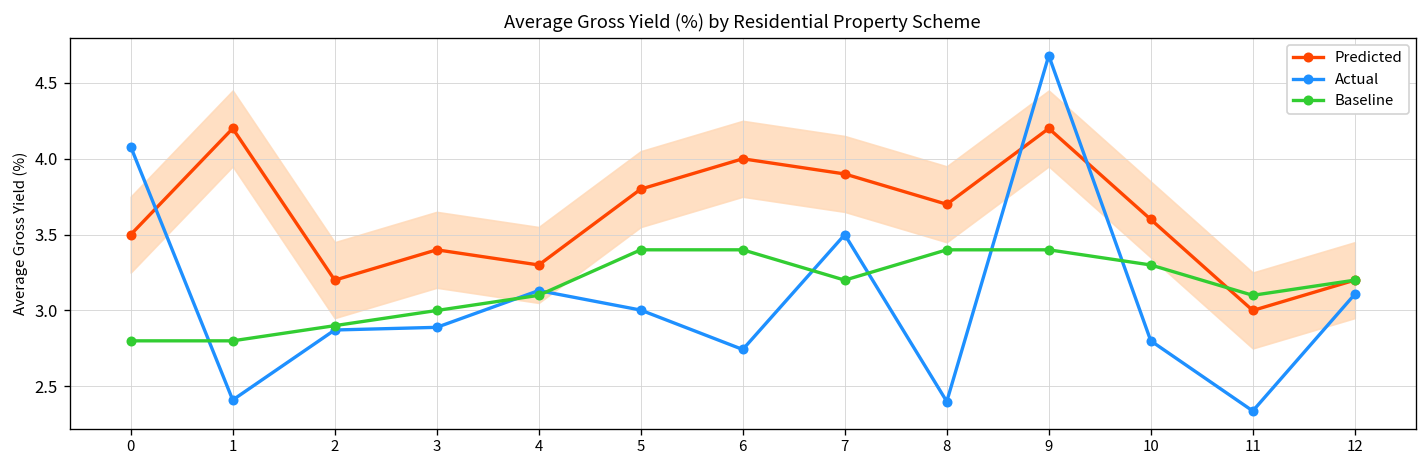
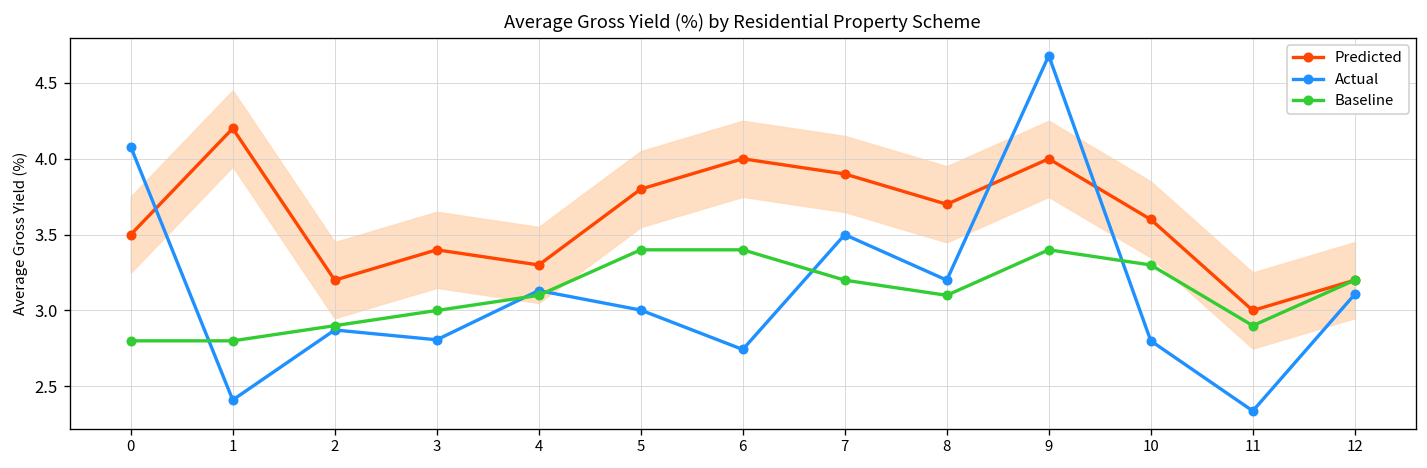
  {
    "Predicted": {
      "0": 3.5,
      "1": 4.2,
      "2": 3.2,
      "3": 3.4,
      "4": 3.3,
      "5": 3.8,
      "6": 4.0,
      "7": 3.9,
      "8": 3.7,
-     "9": 4.2,
+     "9": 4.0,
      "10": 3.6,
      "11": 3.0
    },
    "Actual": {
      "0": 4.08,
      "1": 2.41,
      "2": 2.87,
-     "3": 2.89,
+     "3": 2.81,
      "4": 3.13,
      "5": 3.00,
      "6": 2.74,
      "7": 3.50,
-     "8": 2.4,
+     "8": 3.2,
      "9": 4.68,
      "10": 2.80,
      "11": 2.34,
      "12": 3.11
    },
    "Baseline": {
      "0": 2.8,
      "1": 2.8,
      "2": 2.9,
      "3": 3.0,
      "4": 3.1,
      "5": 3.4,
      "6": 3.4,
      "7": 3.2,
-     "8": 3.4,
+     "8": 3.1,
      "9": 3.4,
      "10": 3.3,
-     "11": 3.1
+     "11": 2.9
    }
  }
